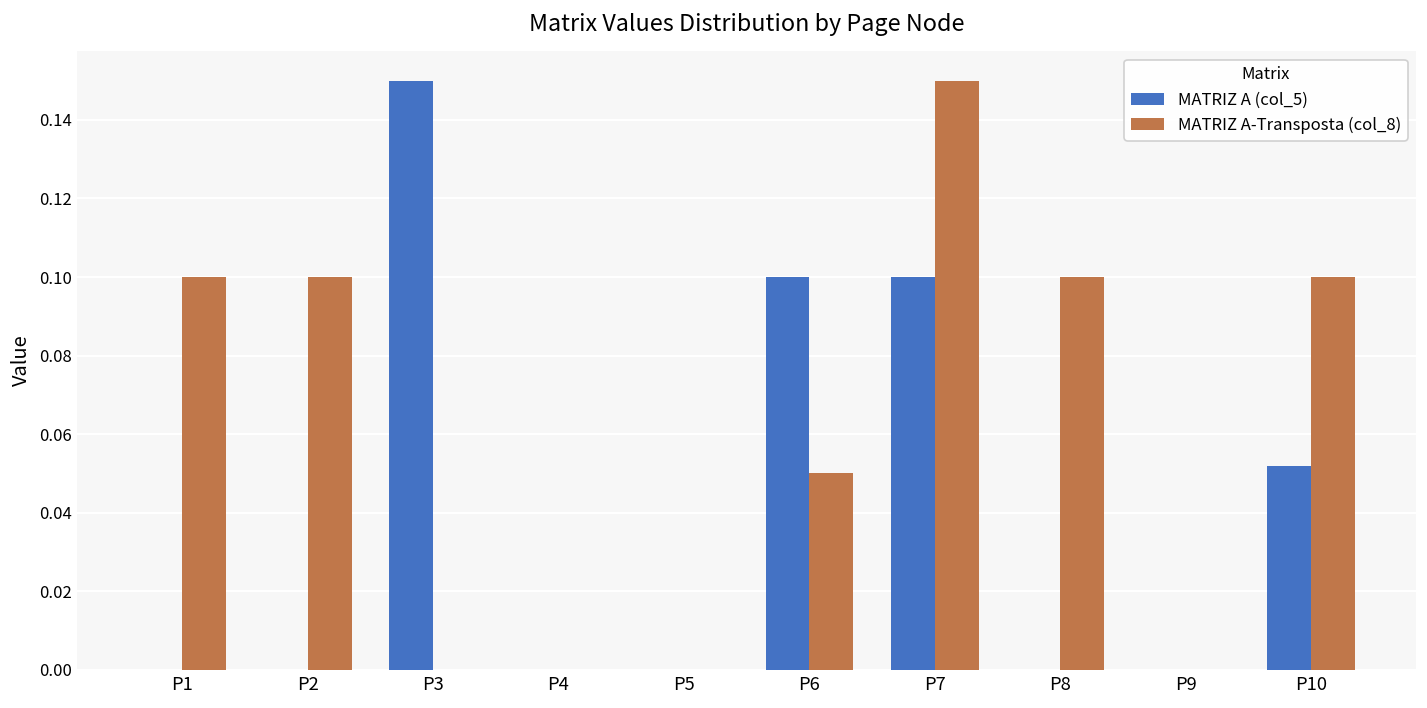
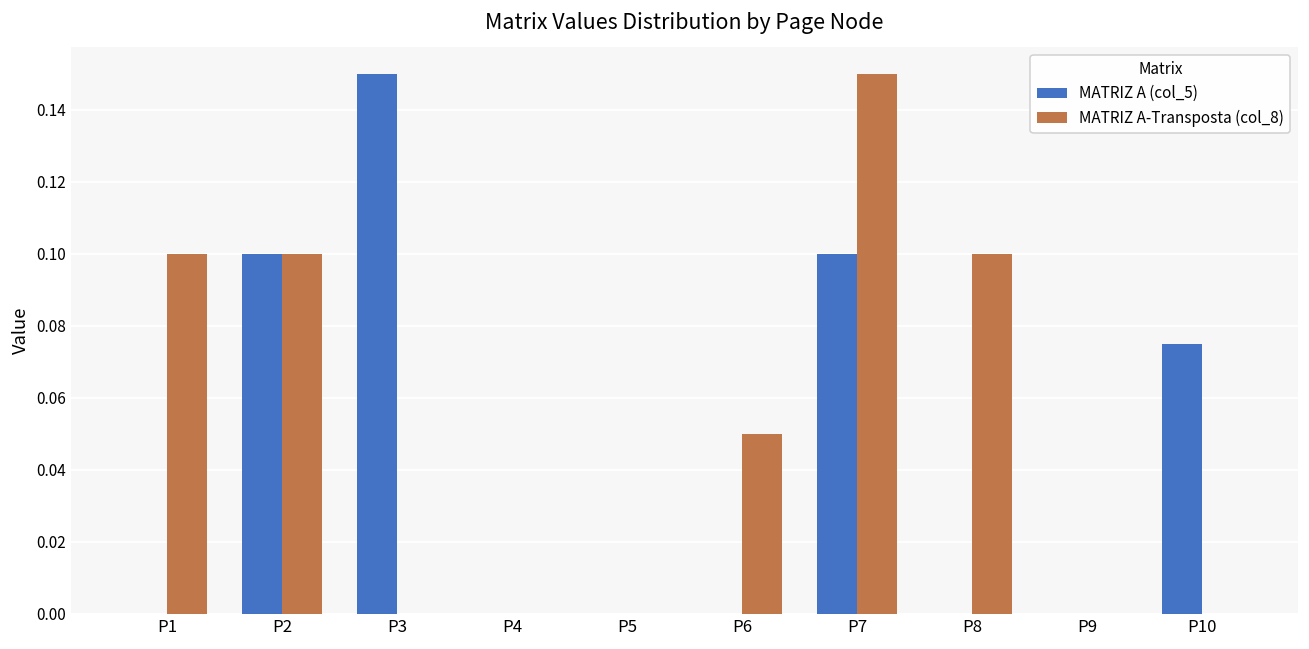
  {
    "MATRIZ A (col_5)": {
      "P1": 0.000,
-     "P2": 0.0,
+     "P2": 0.1,
      "P3": 0.150,
      "P4": 0.000,
      "P5": 0.000,
-     "P6": 0.1,
+     "P6": 0.0,
      "P7": 0.100,
      "P8": 0.000,
      "P9": 0.000,
-     "P10": 0.052
+     "P10": 0.075
    },
    "MATRIZ A-Transposta (col_8)": {
      "P1": 0.1,
      "P2": 0.1,
      "P3": 0.0,
      "P4": 0.0,
      "P5": 0.0,
      "P6": 0.050,
      "P7": 0.150,
      "P8": 0.1,
      "P9": 0.0,
-     "P10": 0.1
+     "P10": 0.0
    }
  }
